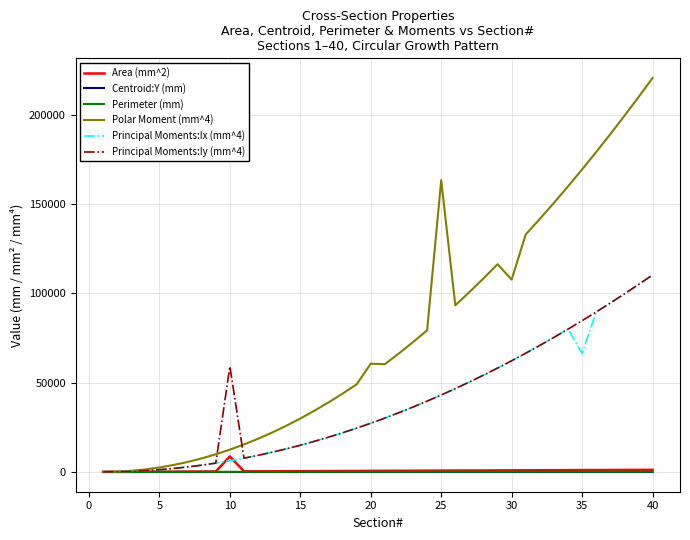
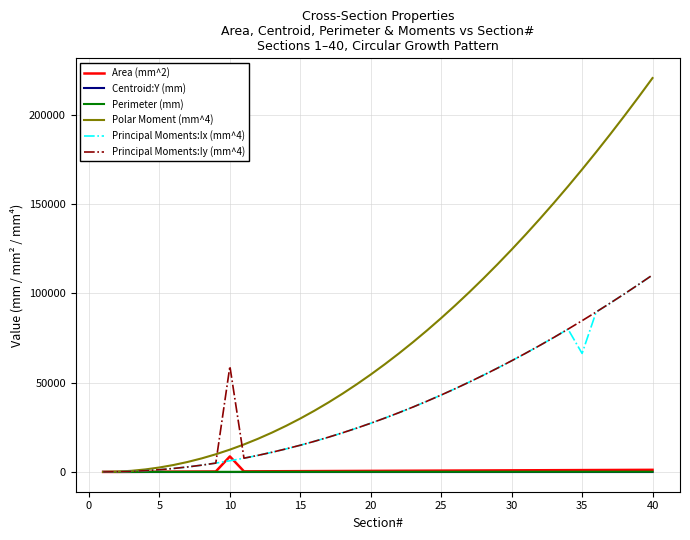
  {
    "Area (mm^2)": {
      "10": 9000
    },
    "Perimeter (mm)": {
      "10": 0
    },
    "Polar Moment (mm^4)": {
      "10": 12000,
      "15": 30000,
-     "20": 61000,
-     "25": 163000,
-     "30": 108000,
+     "20": 55000,
+     "25": 86000,
+     "30": 125000,
      "35": 169000,
      "40": 221000
    },
    "Principal Moments:Ix (mm^4)": {
      "10": 6000,
      "35": 66000
    },
    "Principal Moments:Iy (mm^4)": {
      "10": 59000,
      "35": 85000
    }
  }
